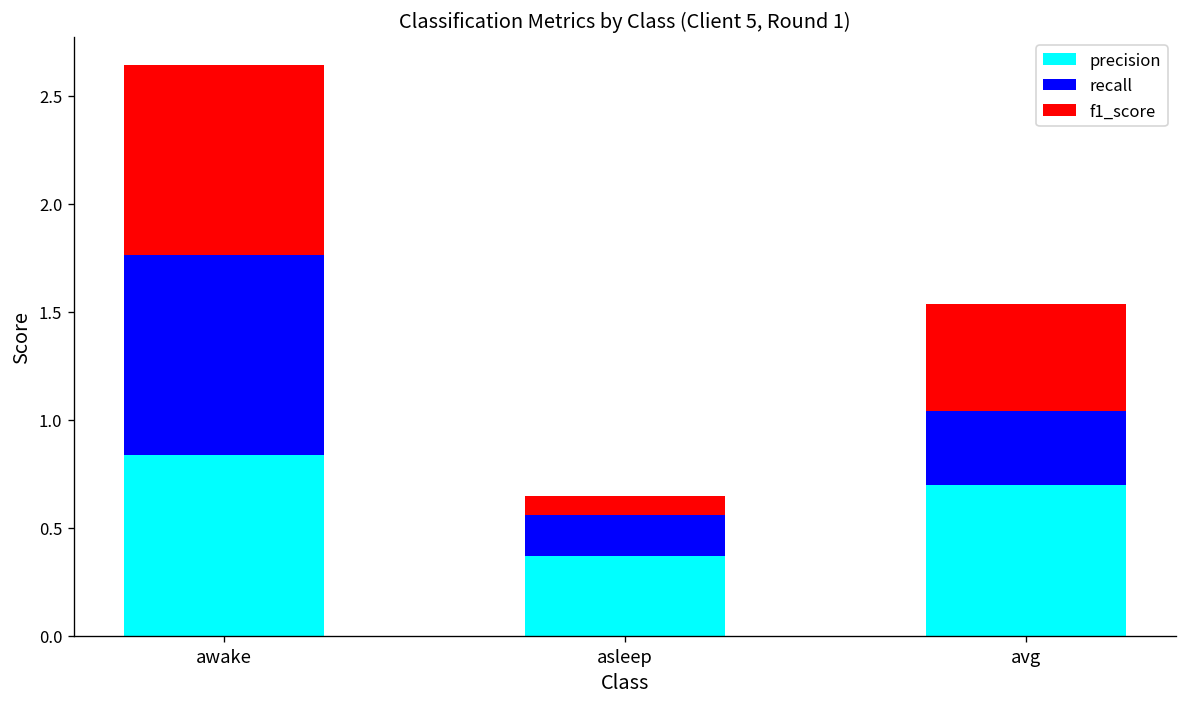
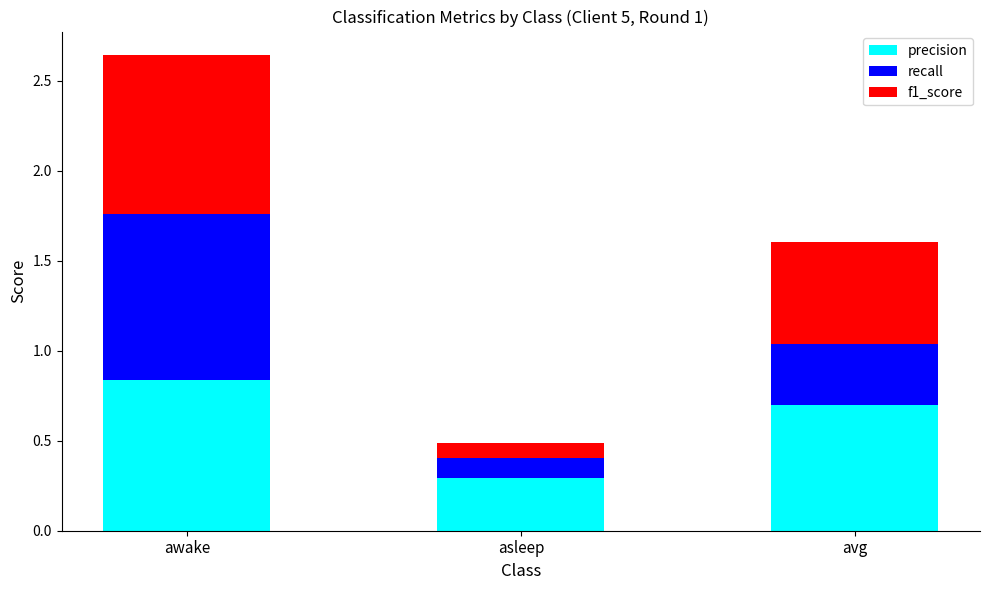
  {
    "precision": {
      "awake": 0.83,
-     "asleep": 0.37,
+     "asleep": 0.29,
      "avg": 0.70
    },
    "recall": {
      "awake": 0.93,
-     "asleep": 0.19,
+     "asleep": 0.11,
      "avg": 0.34
    },
    "f1_score": {
      "awake": 0.88,
      "asleep": 0.09,
-     "avg": 0.50
+     "avg": 0.56
    }
  }
